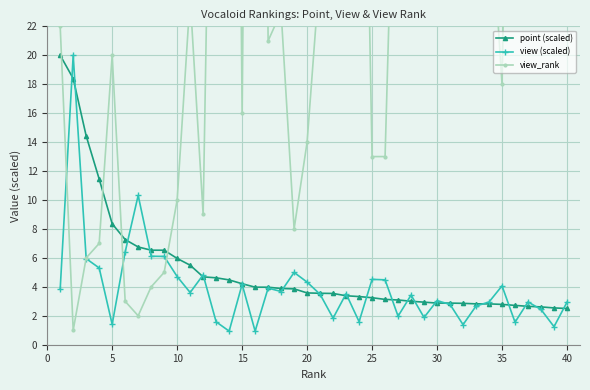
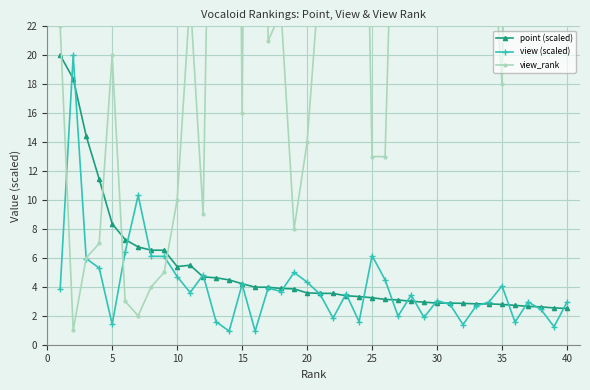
  {
    "point (scaled)": {
      "5": 8.4,
-     "10": 6.0,
+     "10": 5.4,
      "20": 3.6,
      "25": 3.2,
      "35": 2.8,
      "40": 2.5
    },
    "view (scaled)": {
      "5": 1.4,
      "10": 4.7,
      "20": 4.3,
-     "25": 4.5,
+     "25": 6.2,
      "35": 4.1,
      "40": 2.9
    },
    "view_rank": {
      "5": 20.0,
      "10": 10.0,
      "15": 16.0,
      "20": 14.0,
      "25": 13.0,
      "35": 18.0
    }
  }
